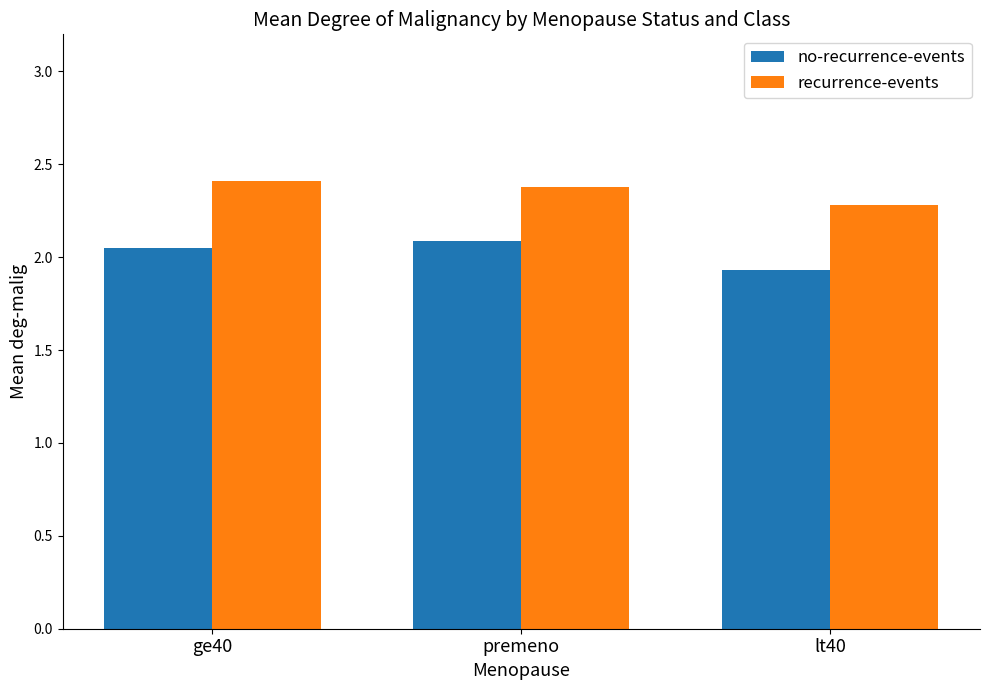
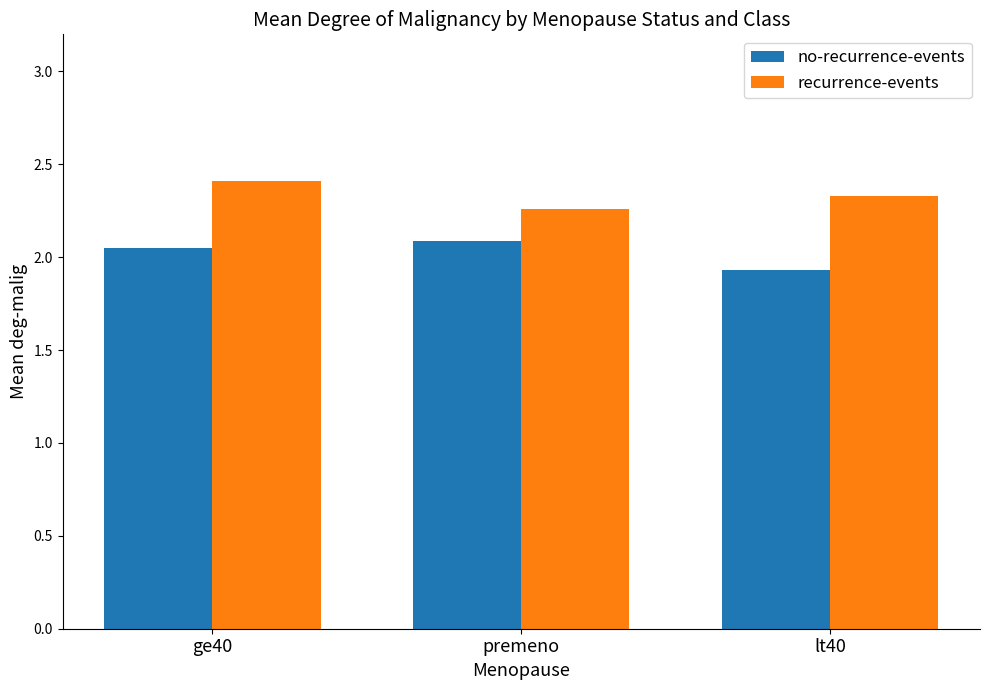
  {
    "no-recurrence-events": {
      "ge40": 2.05,
      "premeno": 2.09,
      "lt40": 1.93
    },
    "recurrence-events": {
      "ge40": 2.41,
-     "premeno": 2.38,
-     "lt40": 2.28
+     "premeno": 2.26,
+     "lt40": 2.33
    }
  }
